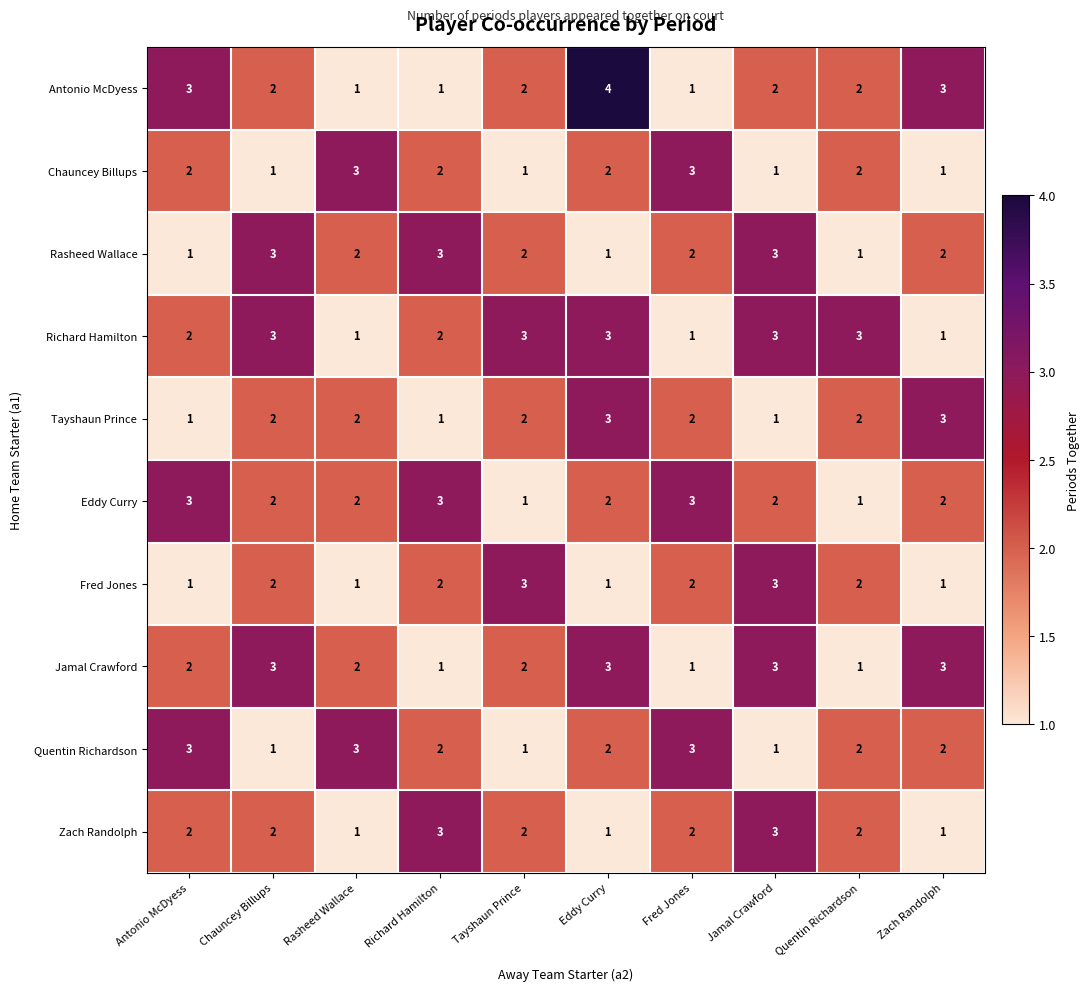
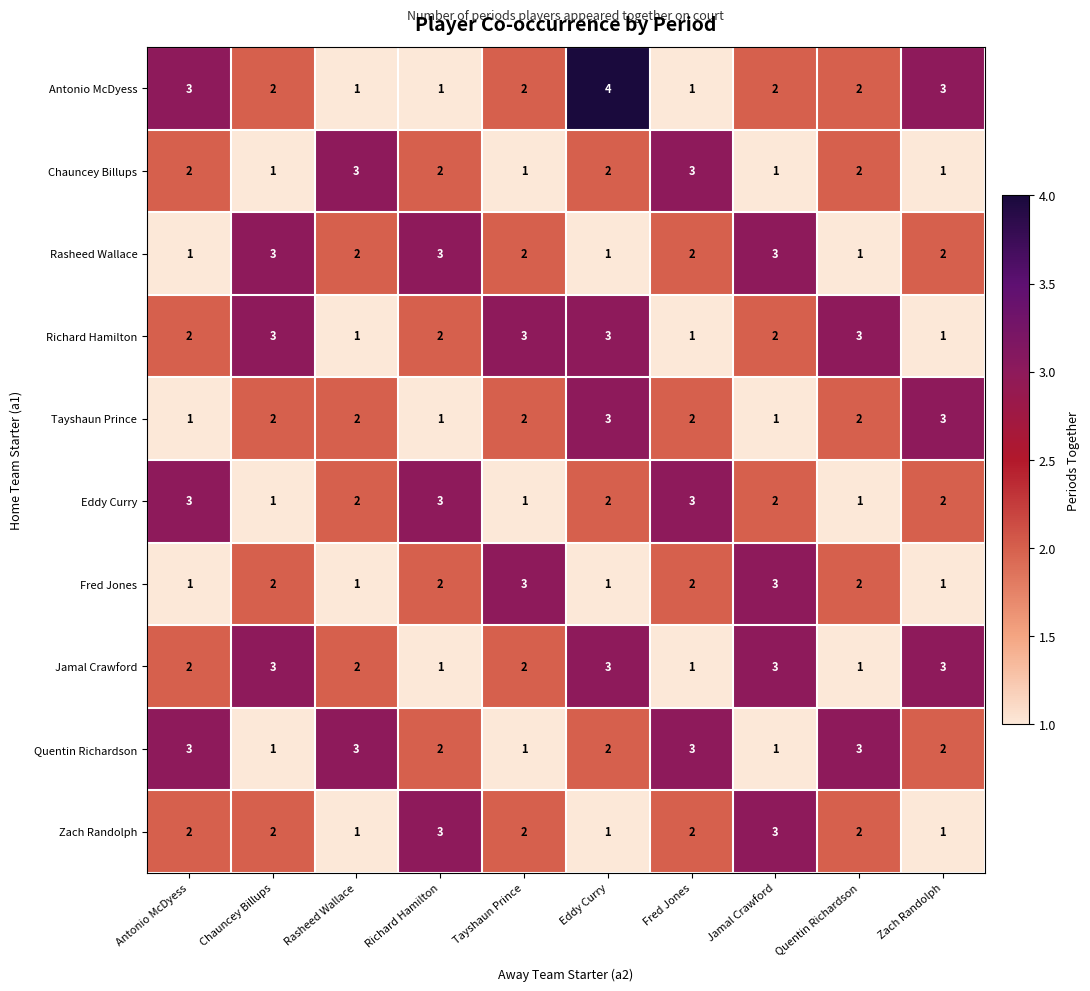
  {
    "Antonio McDyess": {
      "Antonio McDyess": 3,
      "Chauncey Billups": 2,
      "Rasheed Wallace": 1,
      "Richard Hamilton": 1,
      "Tayshaun Prince": 2,
      "Eddy Curry": 4,
      "Fred Jones": 1,
      "Jamal Crawford": 2,
      "Quentin Richardson": 2,
      "Zach Randolph": 3
    },
    "Chauncey Billups": {
      "Antonio McDyess": 2,
      "Chauncey Billups": 1,
      "Rasheed Wallace": 3,
      "Richard Hamilton": 2,
      "Tayshaun Prince": 1,
      "Eddy Curry": 2,
      "Fred Jones": 3,
      "Jamal Crawford": 1,
      "Quentin Richardson": 2,
      "Zach Randolph": 1
    },
    "Rasheed Wallace": {
      "Antonio McDyess": 1,
      "Chauncey Billups": 3,
      "Rasheed Wallace": 2,
      "Richard Hamilton": 3,
      "Tayshaun Prince": 2,
      "Eddy Curry": 1,
      "Fred Jones": 2,
      "Jamal Crawford": 3,
      "Quentin Richardson": 1,
      "Zach Randolph": 2
    },
    "Richard Hamilton": {
      "Antonio McDyess": 2,
      "Chauncey Billups": 3,
      "Rasheed Wallace": 1,
      "Richard Hamilton": 2,
      "Tayshaun Prince": 3,
      "Eddy Curry": 3,
      "Fred Jones": 1,
-     "Jamal Crawford": 3,
+     "Jamal Crawford": 2,
      "Quentin Richardson": 3,
      "Zach Randolph": 1
    },
    "Tayshaun Prince": {
      "Antonio McDyess": 1,
      "Chauncey Billups": 2,
      "Rasheed Wallace": 2,
      "Richard Hamilton": 1,
      "Tayshaun Prince": 2,
      "Eddy Curry": 3,
      "Fred Jones": 2,
      "Jamal Crawford": 1,
      "Quentin Richardson": 2,
      "Zach Randolph": 3
    },
    "Eddy Curry": {
      "Antonio McDyess": 3,
-     "Chauncey Billups": 2,
+     "Chauncey Billups": 1,
      "Rasheed Wallace": 2,
      "Richard Hamilton": 3,
      "Tayshaun Prince": 1,
      "Eddy Curry": 2,
      "Fred Jones": 3,
      "Jamal Crawford": 2,
      "Quentin Richardson": 1,
      "Zach Randolph": 2
    },
    "Fred Jones": {
      "Antonio McDyess": 1,
      "Chauncey Billups": 2,
      "Rasheed Wallace": 1,
      "Richard Hamilton": 2,
      "Tayshaun Prince": 3,
      "Eddy Curry": 1,
      "Fred Jones": 2,
      "Jamal Crawford": 3,
      "Quentin Richardson": 2,
      "Zach Randolph": 1
    },
    "Jamal Crawford": {
      "Antonio McDyess": 2,
      "Chauncey Billups": 3,
      "Rasheed Wallace": 2,
      "Richard Hamilton": 1,
      "Tayshaun Prince": 2,
      "Eddy Curry": 3,
      "Fred Jones": 1,
      "Jamal Crawford": 3,
      "Quentin Richardson": 1,
      "Zach Randolph": 3
    },
    "Quentin Richardson": {
      "Antonio McDyess": 3,
      "Chauncey Billups": 1,
      "Rasheed Wallace": 3,
      "Richard Hamilton": 2,
      "Tayshaun Prince": 1,
      "Eddy Curry": 2,
      "Fred Jones": 3,
      "Jamal Crawford": 1,
-     "Quentin Richardson": 2,
+     "Quentin Richardson": 3,
      "Zach Randolph": 2
    },
    "Zach Randolph": {
      "Antonio McDyess": 2,
      "Chauncey Billups": 2,
      "Rasheed Wallace": 1,
      "Richard Hamilton": 3,
      "Tayshaun Prince": 2,
      "Eddy Curry": 1,
      "Fred Jones": 2,
      "Jamal Crawford": 3,
      "Quentin Richardson": 2,
      "Zach Randolph": 1
    }
  }
